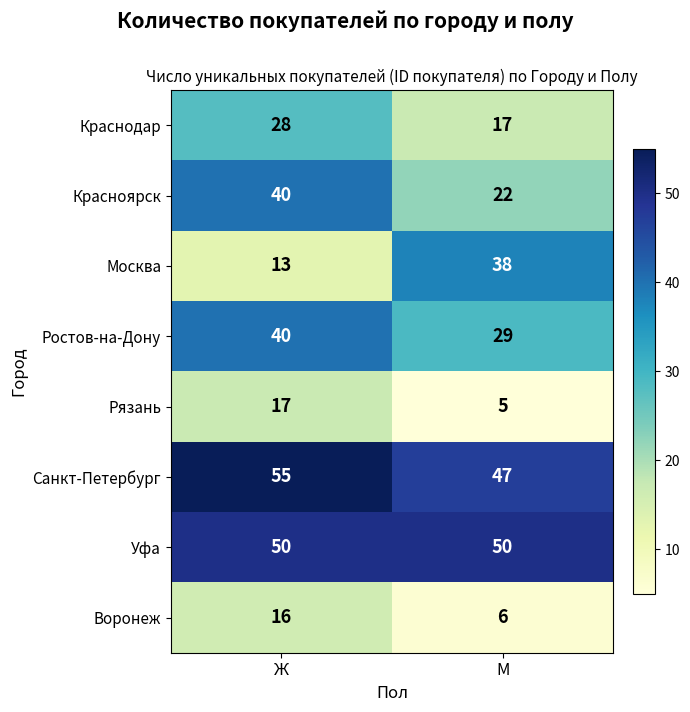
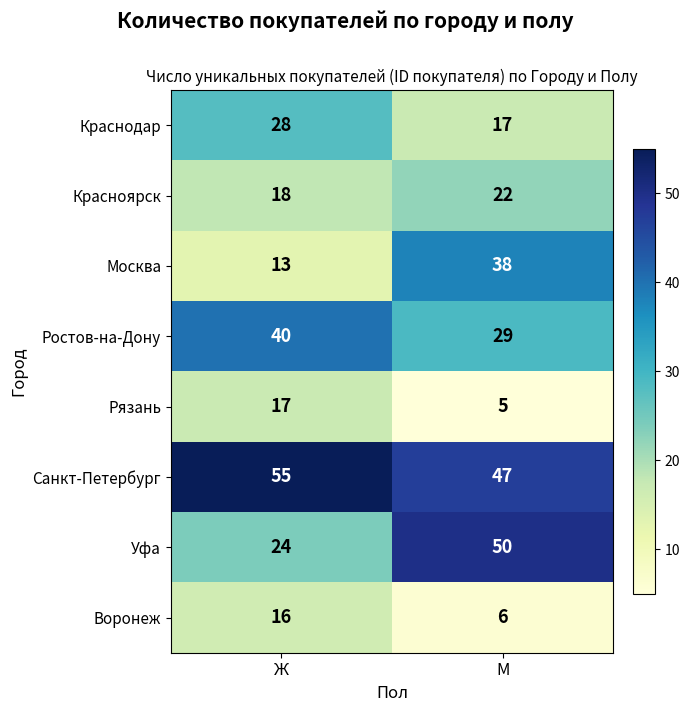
  {
    "Краснодар": {
      "Ж": 28,
      "М": 17
    },
    "Красноярск": {
-     "Ж": 40,
+     "Ж": 18,
      "М": 22
    },
    "Москва": {
      "Ж": 13,
      "М": 38
    },
    "Ростов-на-Дону": {
      "Ж": 40,
      "М": 29
    },
    "Рязань": {
      "Ж": 17,
      "М": 5
    },
    "Санкт-Петербург": {
      "Ж": 55,
      "М": 47
    },
    "Уфа": {
-     "Ж": 50,
+     "Ж": 24,
      "М": 50
    },
    "Воронеж": {
      "Ж": 16,
      "М": 6
    }
  }
